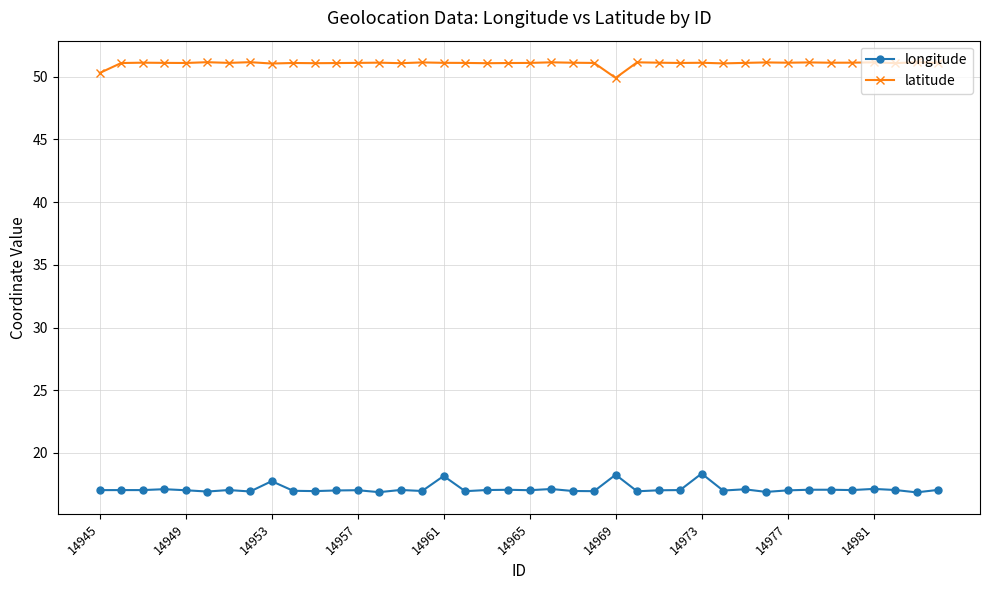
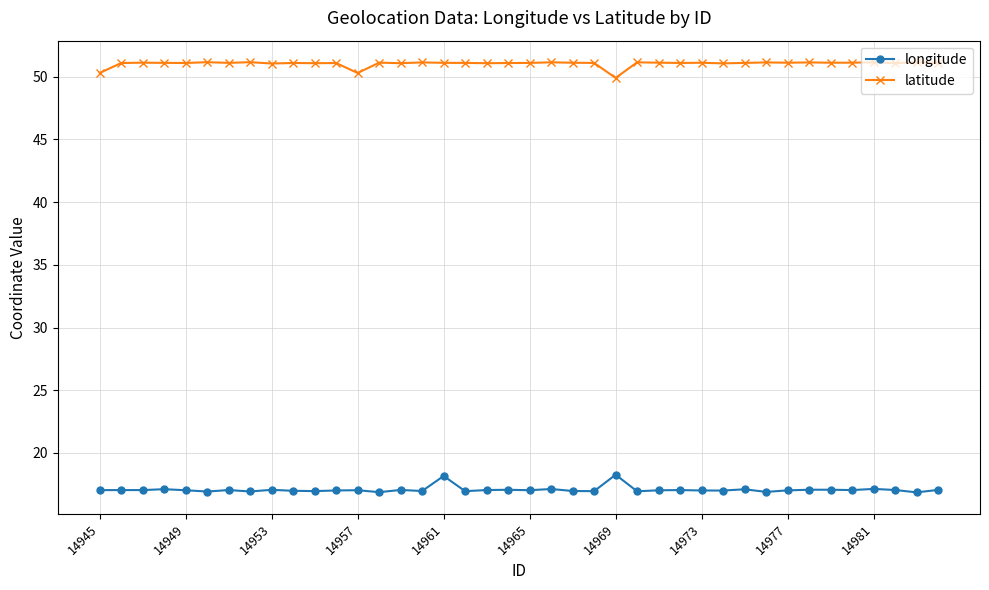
  {
    "longitude": {
      "14945": 17.0,
      "14949": 17.0,
-     "14953": 17.7,
+     "14953": 17.1,
      "14957": 17.0,
      "14961": 18.2,
      "14965": 17.0,
      "14969": 18.3,
-     "14973": 18.4,
+     "14973": 17.0,
      "14977": 17.0,
      "14981": 17.1
    },
    "latitude": {
      "14945": 50.3,
      "14949": 51.1,
      "14953": 51.1,
-     "14957": 51.1,
+     "14957": 50.3,
      "14961": 51.1,
      "14965": 51.1,
      "14969": 49.9,
      "14973": 51.1,
      "14977": 51.1
    }
  }
